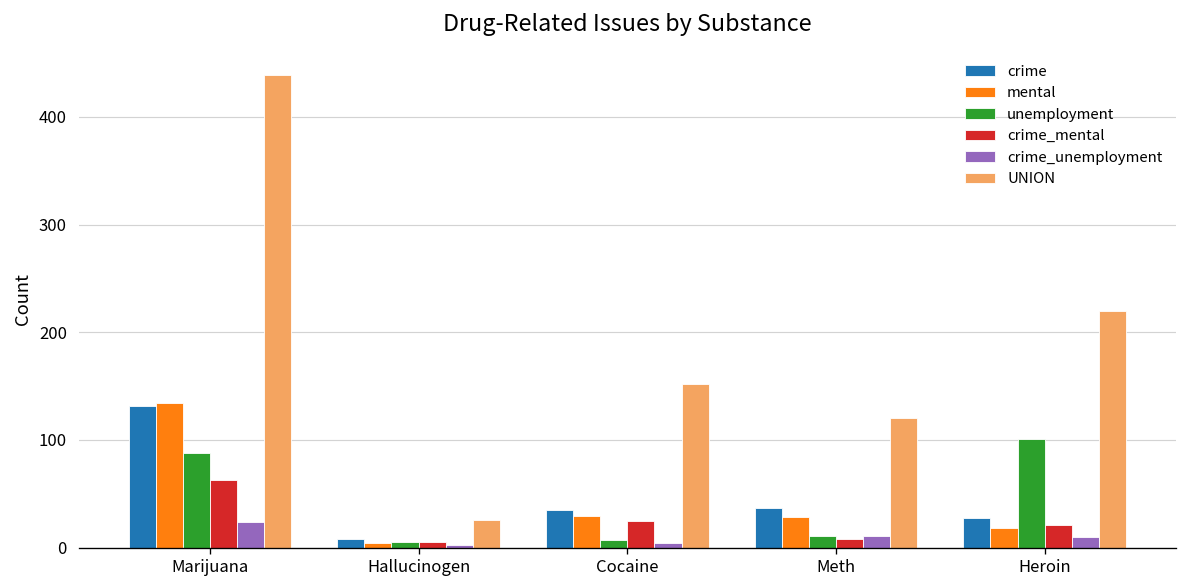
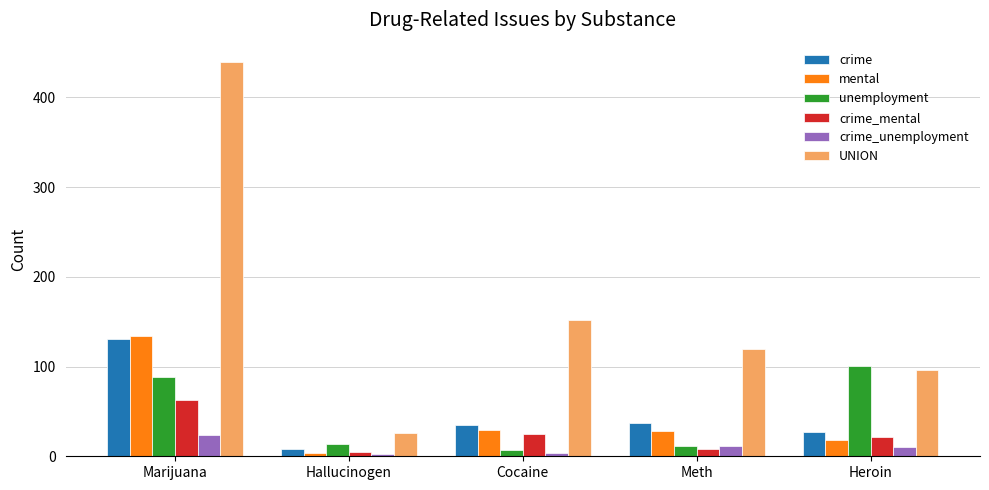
  {
    "crime": {
      "Marijuana": 130,
      "Hallucinogen": 10,
      "Cocaine": 40,
      "Meth": 40,
      "Heroin": 30
    },
    "mental": {
      "Marijuana": 130,
      "Hallucinogen": 0,
      "Cocaine": 30,
      "Meth": 30,
      "Heroin": 20
    },
    "unemployment": {
      "Marijuana": 90,
-     "Hallucinogen": 5,
+     "Hallucinogen": 14,
      "Cocaine": 10,
      "Meth": 10,
      "Heroin": 100
    },
    "crime_mental": {
      "Marijuana": 60,
      "Hallucinogen": 10,
      "Cocaine": 30,
      "Meth": 10,
      "Heroin": 20
    },
    "crime_unemployment": {
      "Marijuana": 20,
      "Cocaine": 0,
      "Meth": 10,
      "Heroin": 10
    },
    "UNION": {
      "Marijuana": 440,
      "Hallucinogen": 30,
      "Cocaine": 150,
      "Meth": 120,
-     "Heroin": 220
+     "Heroin": 100
    }
  }
